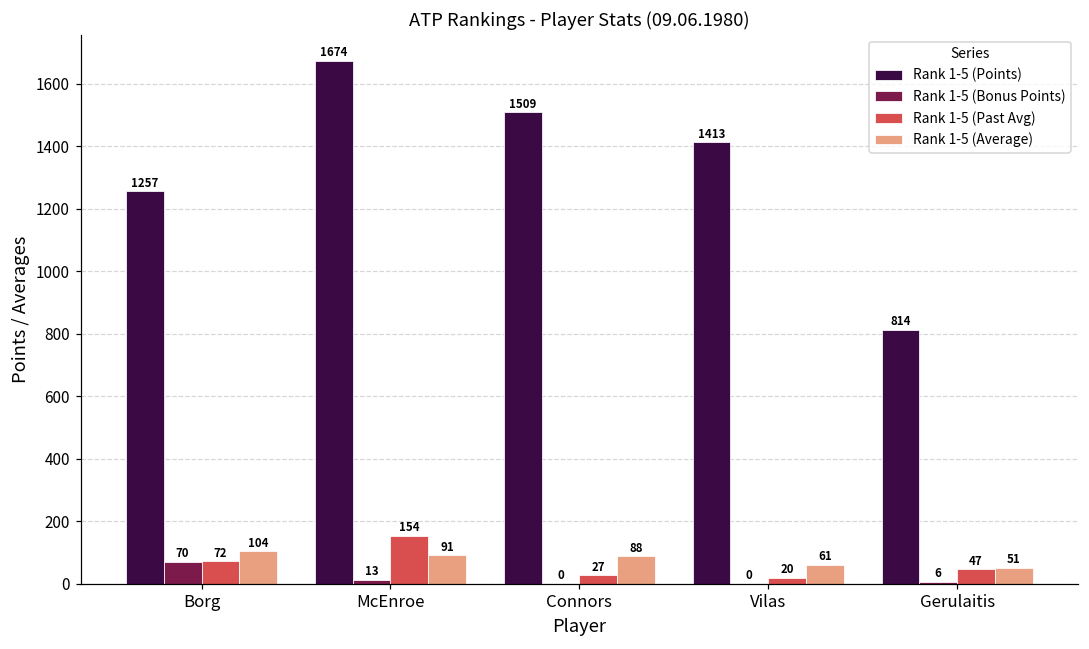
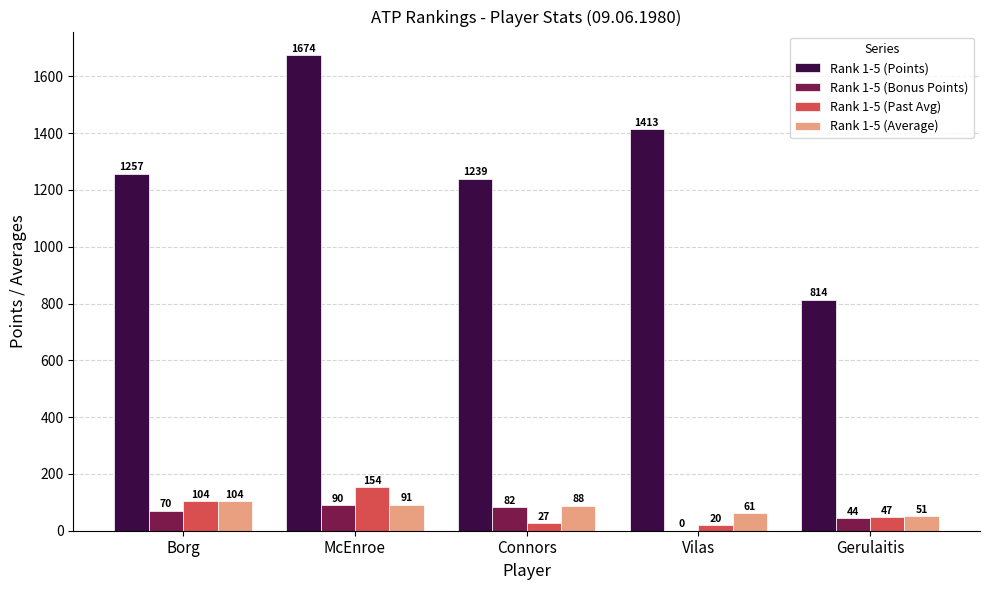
  {
    "Rank 1-5 (Points)": {
      "Borg": 1257,
      "McEnroe": 1674,
-     "Connors": 1509,
+     "Connors": 1239,
      "Vilas": 1413,
      "Gerulaitis": 814
    },
    "Rank 1-5 (Bonus Points)": {
      "Borg": 70,
-     "McEnroe": 13,
-     "Connors": 0,
+     "McEnroe": 90,
+     "Connors": 82,
      "Vilas": 0,
-     "Gerulaitis": 6
+     "Gerulaitis": 44
    },
    "Rank 1-5 (Past Avg)": {
-     "Borg": 72,
+     "Borg": 104,
      "McEnroe": 154,
      "Connors": 27,
      "Vilas": 20,
      "Gerulaitis": 47
    },
    "Rank 1-5 (Average)": {
      "Borg": 104,
      "McEnroe": 91,
      "Connors": 88,
      "Vilas": 61,
      "Gerulaitis": 51
    }
  }
